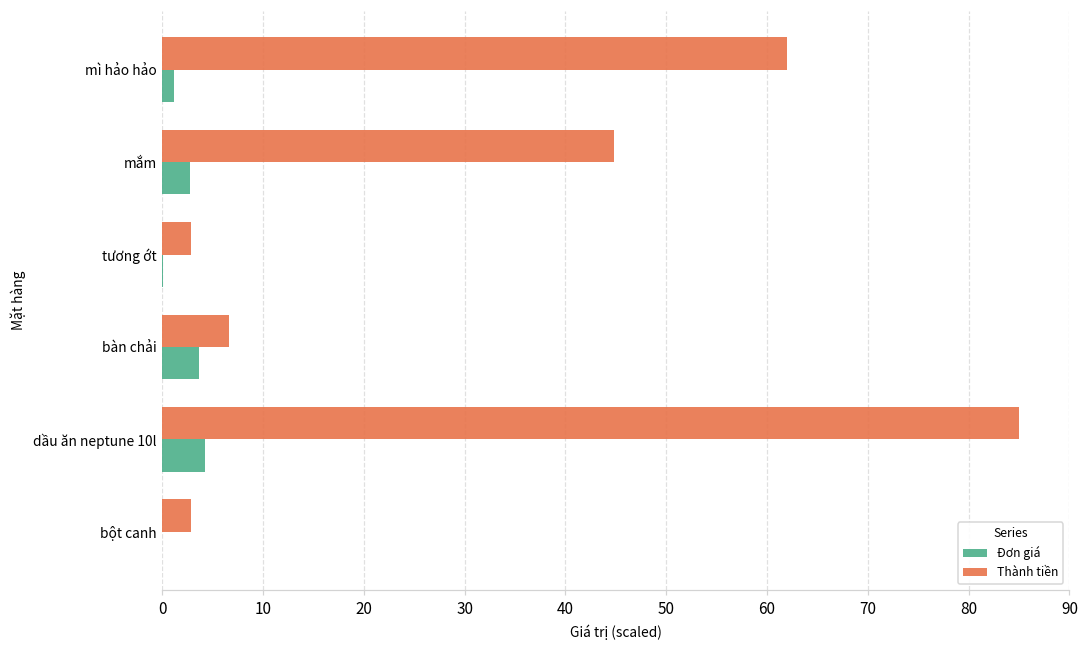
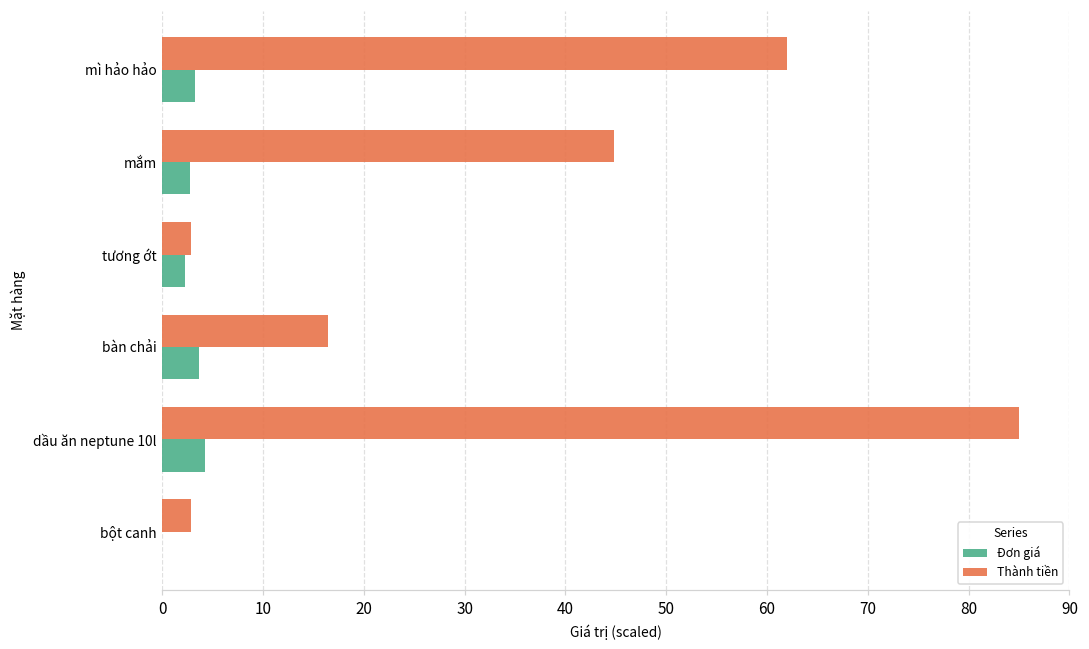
  {
    "Đơn giá": {
-     "mì hảo hảo": 1,
+     "mì hảo hảo": 3,
      "mắm": 3,
-     "tương ớt": 0,
+     "tương ớt": 2,
      "bàn chải": 4,
      "dầu ăn neptune 10l": 4
    },
    "Thành tiền": {
      "mì hảo hảo": 62,
      "mắm": 45,
      "tương ớt": 3,
-     "bàn chải": 7,
+     "bàn chải": 16,
      "dầu ăn neptune 10l": 85,
      "bột canh": 3
    }
  }
